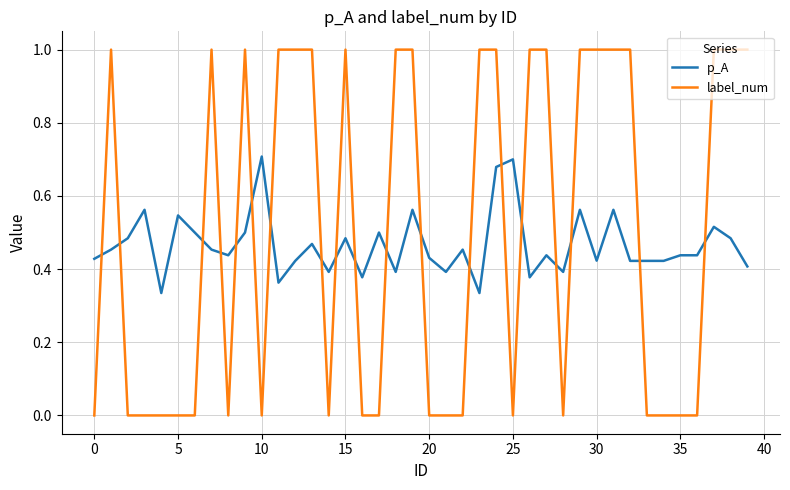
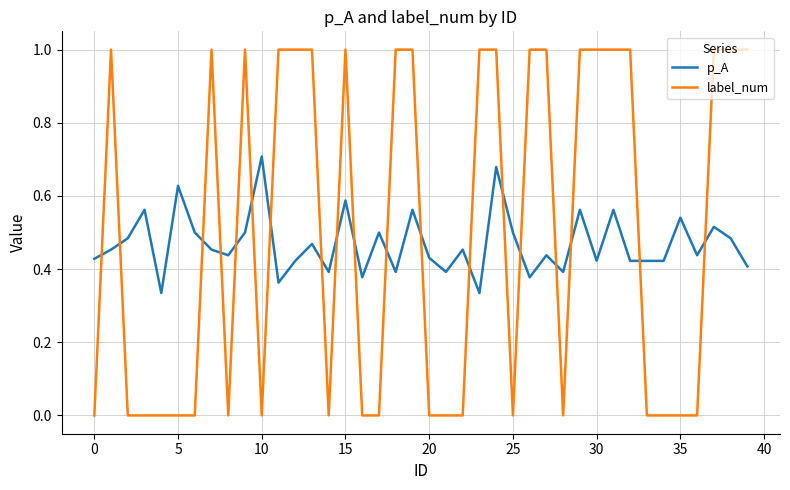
  {
    "p_A": {
      "0": 0.43,
-     "5": 0.55,
+     "5": 0.63,
      "10": 0.71,
-     "15": 0.48,
+     "15": 0.59,
      "20": 0.43,
-     "25": 0.7,
+     "25": 0.5,
      "30": 0.42,
-     "35": 0.44
+     "35": 0.54
    },
    "label_num": {
      "0": 0.00,
      "5": 0.00,
      "10": 0.00,
      "15": 1.00,
      "20": 0.00,
      "25": 0.00,
      "30": 1.00,
      "35": 0.00
    }
  }
